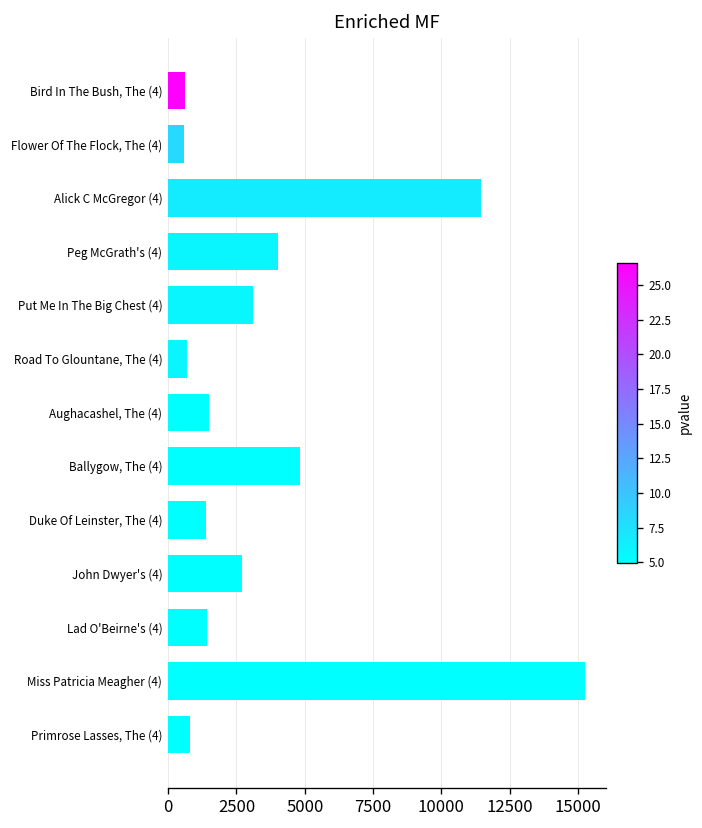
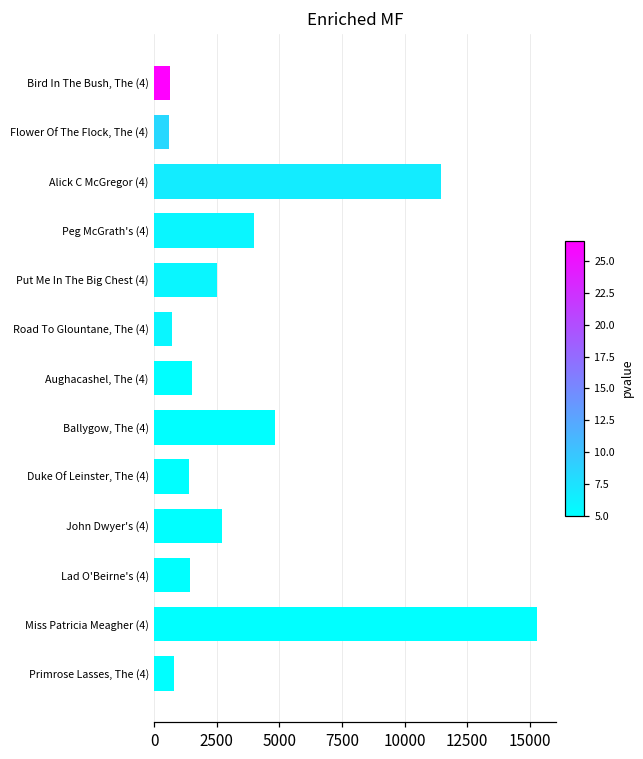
  {
    "Bird In The Bush, The (4)": 600,
    "Flower Of The Flock, The (4)": 600,
    "Alick C McGregor (4)": 11400,
    "Peg McGrath's (4)": 4000,
-   "Put Me In The Big Chest (4)": 3100,
+   "Put Me In The Big Chest (4)": 2500,
    "Road To Glountane, The (4)": 700,
    "Aughacashel, The (4)": 1500,
    "Ballygow, The (4)": 4800,
    "Duke Of Leinster, The (4)": 1400,
    "John Dwyer's (4)": 2700,
    "Lad O'Beirne's (4)": 1400,
    "Miss Patricia Meagher (4)": 15300,
    "Primrose Lasses, The (4)": 800
  }
